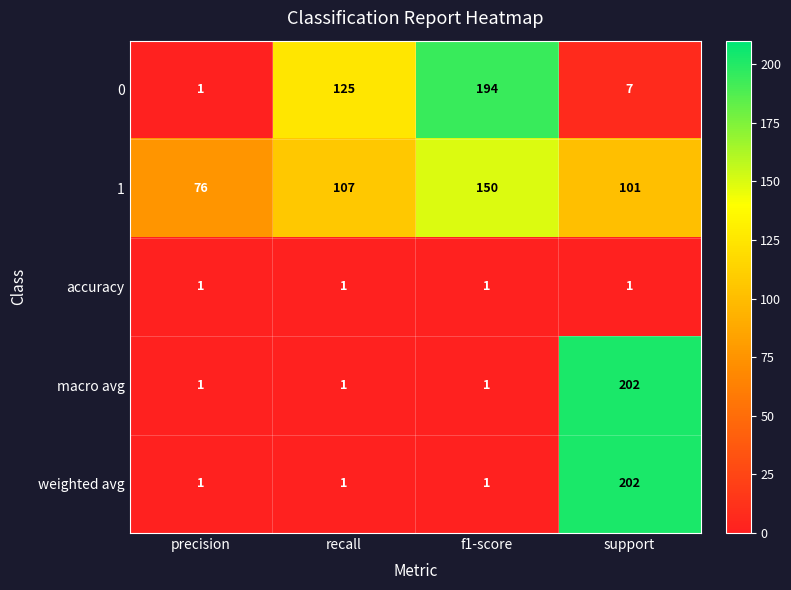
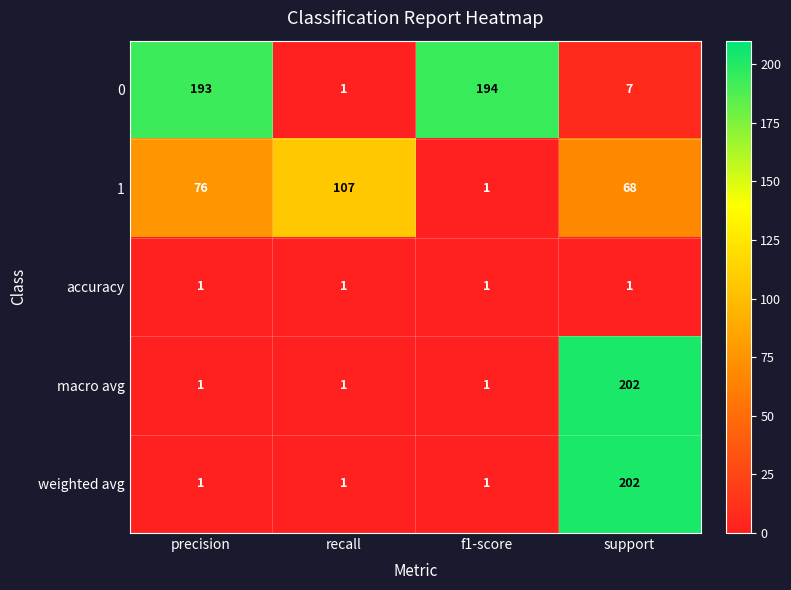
  {
    "0": {
-     "precision": 1,
-     "recall": 125,
+     "precision": 193,
+     "recall": 1,
      "f1-score": 194,
      "support": 7
    },
    "1": {
      "precision": 76,
      "recall": 107,
-     "f1-score": 150,
-     "support": 101
+     "f1-score": 1,
+     "support": 68
    },
    "accuracy": {
      "precision": 1,
      "recall": 1,
      "f1-score": 1,
      "support": 1
    },
    "macro avg": {
      "precision": 1,
      "recall": 1,
      "f1-score": 1,
      "support": 202
    },
    "weighted avg": {
      "precision": 1,
      "recall": 1,
      "f1-score": 1,
      "support": 202
    }
  }
